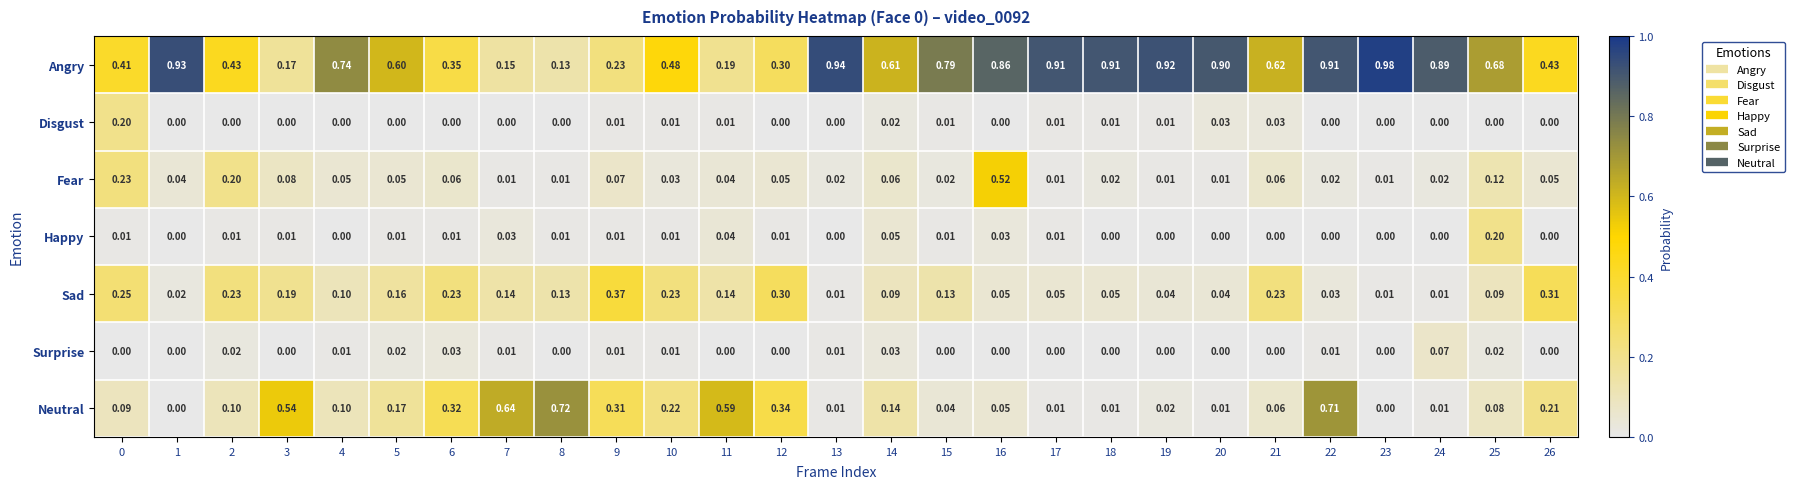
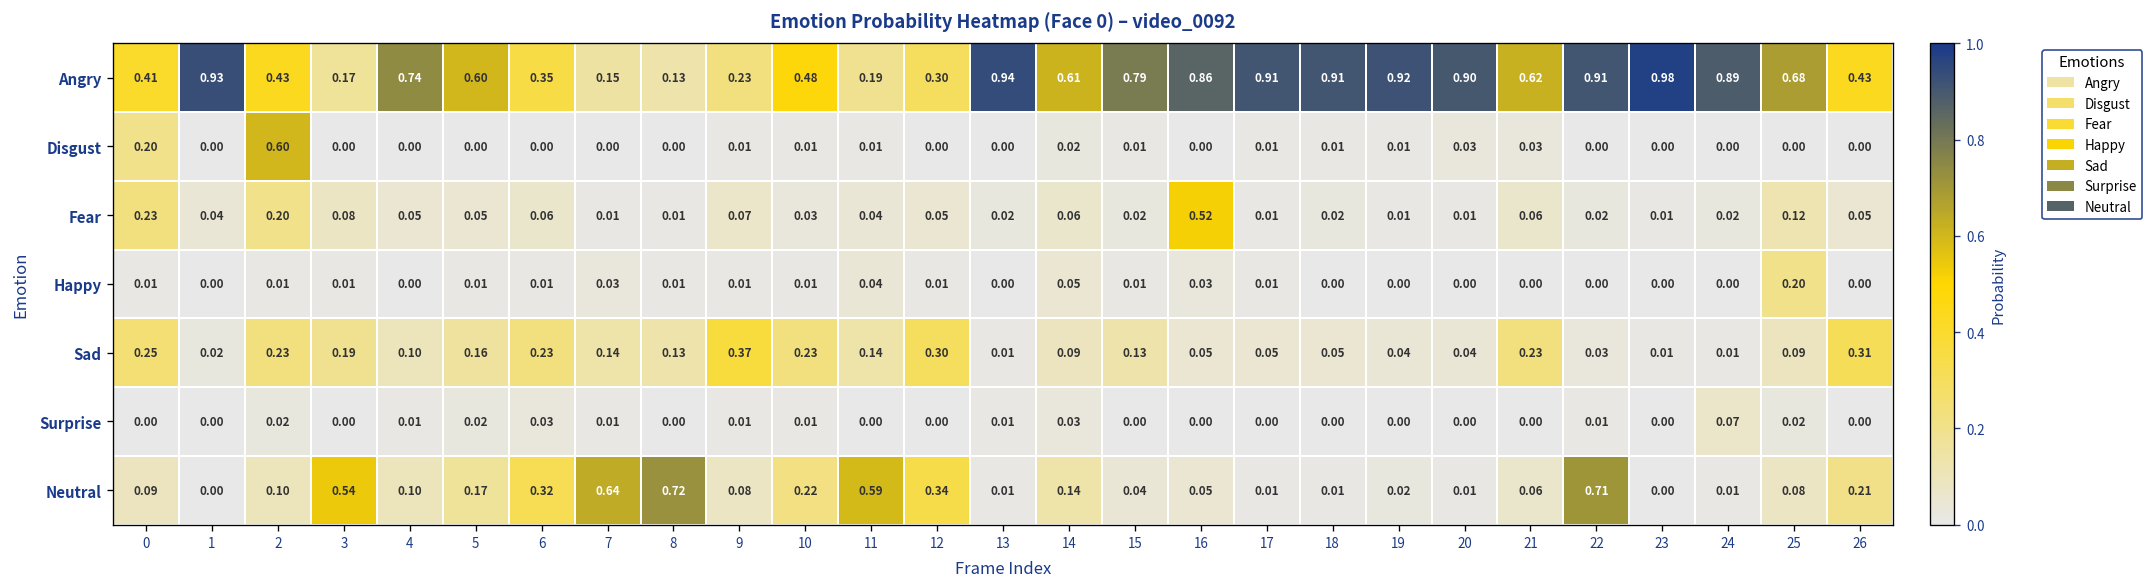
  {
    "Angry": {
      "0": 0.41,
      "1": 0.93,
      "2": 0.43,
      "3": 0.17,
      "4": 0.74,
      "5": 0.60,
      "6": 0.35,
      "7": 0.15,
      "8": 0.13,
      "9": 0.23,
      "10": 0.48,
      "11": 0.19,
      "12": 0.30,
      "13": 0.94,
      "14": 0.61,
      "15": 0.79,
      "16": 0.86,
      "17": 0.91,
      "18": 0.91,
      "19": 0.92,
      "20": 0.90,
      "21": 0.62,
      "22": 0.91,
      "23": 0.98,
      "24": 0.89,
      "25": 0.68,
      "26": 0.43
    },
    "Disgust": {
      "0": 0.20,
      "1": 0.00,
-     "2": 0.00,
+     "2": 0.60,
      "3": 0.00,
      "4": 0.00,
      "5": 0.00,
      "6": 0.00,
      "7": 0.00,
      "8": 0.00,
      "9": 0.01,
      "10": 0.01,
      "11": 0.01,
      "12": 0.00,
      "13": 0.00,
      "14": 0.02,
      "15": 0.01,
      "16": 0.00,
      "17": 0.01,
      "18": 0.01,
      "19": 0.01,
      "20": 0.03,
      "21": 0.03,
      "22": 0.00,
      "23": 0.00,
      "24": 0.00,
      "25": 0.00,
      "26": 0.00
    },
    "Fear": {
      "0": 0.23,
      "1": 0.04,
      "2": 0.20,
      "3": 0.08,
      "4": 0.05,
      "5": 0.05,
      "6": 0.06,
      "7": 0.01,
      "8": 0.01,
      "9": 0.07,
      "10": 0.03,
      "11": 0.04,
      "12": 0.05,
      "13": 0.02,
      "14": 0.06,
      "15": 0.02,
      "16": 0.52,
      "17": 0.01,
      "18": 0.02,
      "19": 0.01,
      "20": 0.01,
      "21": 0.06,
      "22": 0.02,
      "23": 0.01,
      "24": 0.02,
      "25": 0.12,
      "26": 0.05
    },
    "Happy": {
      "0": 0.01,
      "1": 0.00,
      "2": 0.01,
      "3": 0.01,
      "4": 0.00,
      "5": 0.01,
      "6": 0.01,
      "7": 0.03,
      "8": 0.01,
      "9": 0.01,
      "10": 0.01,
      "11": 0.04,
      "12": 0.01,
      "13": 0.00,
      "14": 0.05,
      "15": 0.01,
      "16": 0.03,
      "17": 0.01,
      "18": 0.00,
      "19": 0.00,
      "20": 0.00,
      "21": 0.00,
      "22": 0.00,
      "23": 0.00,
      "24": 0.00,
      "25": 0.20,
      "26": 0.00
    },
    "Sad": {
      "0": 0.25,
      "1": 0.02,
      "2": 0.23,
      "3": 0.19,
      "4": 0.10,
      "5": 0.16,
      "6": 0.23,
      "7": 0.14,
      "8": 0.13,
      "9": 0.37,
      "10": 0.23,
      "11": 0.14,
      "12": 0.30,
      "13": 0.01,
      "14": 0.09,
      "15": 0.13,
      "16": 0.05,
      "17": 0.05,
      "18": 0.05,
      "19": 0.04,
      "20": 0.04,
      "21": 0.23,
      "22": 0.03,
      "23": 0.01,
      "24": 0.01,
      "25": 0.09,
      "26": 0.31
    },
    "Surprise": {
      "0": 0.00,
      "1": 0.00,
      "2": 0.02,
      "3": 0.00,
      "4": 0.01,
      "5": 0.02,
      "6": 0.03,
      "7": 0.01,
      "8": 0.00,
      "9": 0.01,
      "10": 0.01,
      "11": 0.00,
      "12": 0.00,
      "13": 0.01,
      "14": 0.03,
      "15": 0.00,
      "16": 0.00,
      "17": 0.00,
      "18": 0.00,
      "19": 0.00,
      "20": 0.00,
      "21": 0.00,
      "22": 0.01,
      "23": 0.00,
      "24": 0.07,
      "25": 0.02,
      "26": 0.00
    },
    "Neutral": {
      "0": 0.09,
      "1": 0.00,
      "2": 0.10,
      "3": 0.54,
      "4": 0.10,
      "5": 0.17,
      "6": 0.32,
      "7": 0.64,
      "8": 0.72,
-     "9": 0.31,
+     "9": 0.08,
      "10": 0.22,
      "11": 0.59,
      "12": 0.34,
      "13": 0.01,
      "14": 0.14,
      "15": 0.04,
      "16": 0.05,
      "17": 0.01,
      "18": 0.01,
      "19": 0.02,
      "20": 0.01,
      "21": 0.06,
      "22": 0.71,
      "23": 0.00,
      "24": 0.01,
      "25": 0.08,
      "26": 0.21
    }
  }
